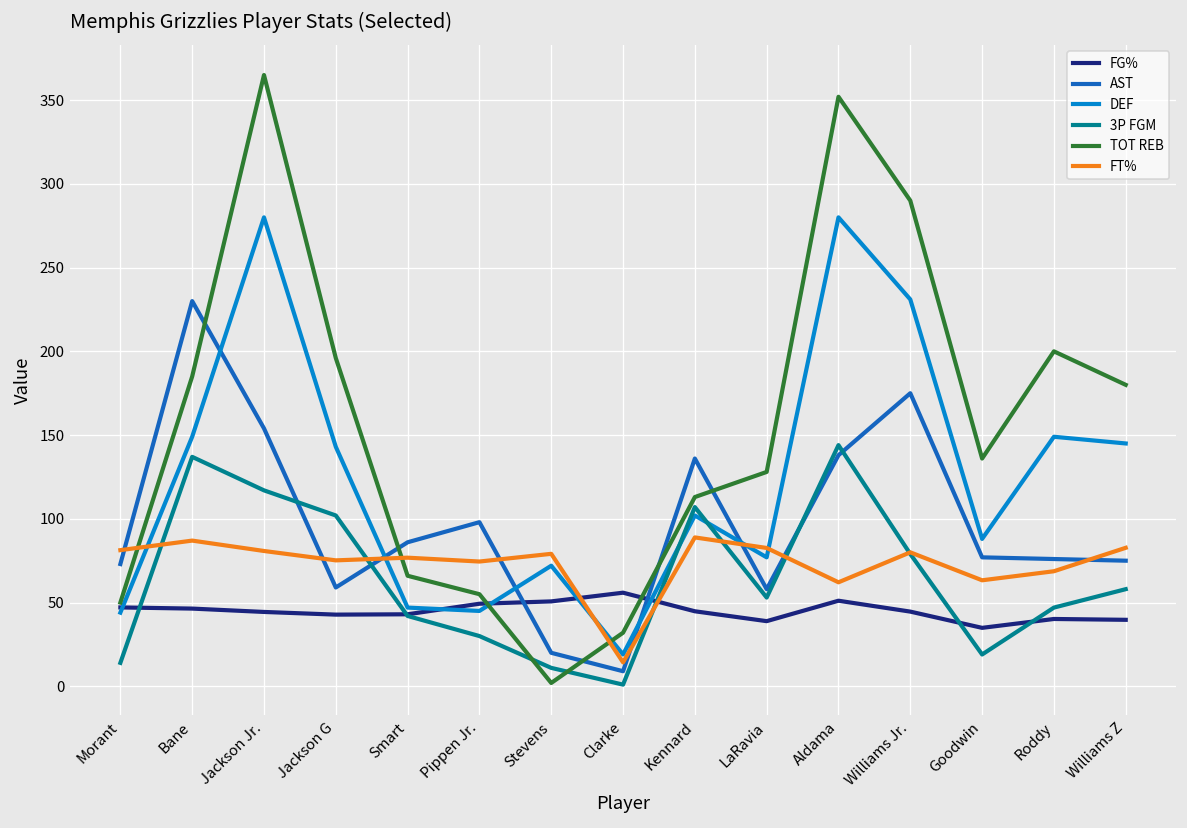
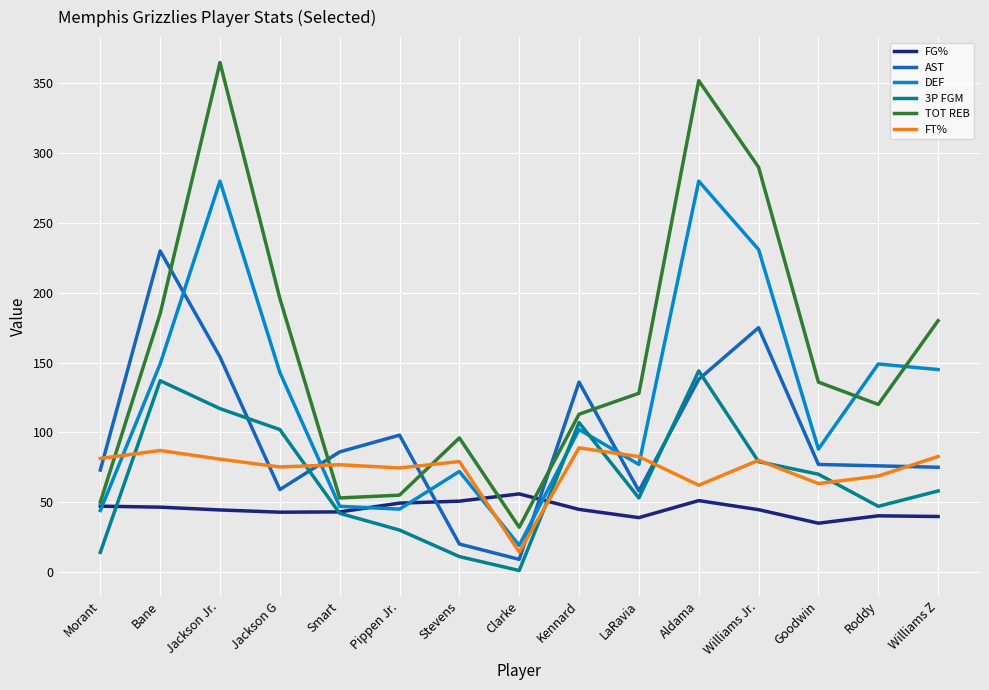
  {
    "FG%": {
      "Morant": 47,
      "Bane": 46,
      "Jackson Jr.": 44,
      "Jackson G": 43,
      "Pippen Jr.": 49,
      "Stevens": 51,
      "Clarke": 56,
      "Kennard": 45,
      "LaRavia": 39,
      "Aldama": 51,
      "Williams Jr.": 45,
      "Goodwin": 35,
      "Roddy": 40,
      "Williams Z": 40
    },
    "3P FGM": {
      "Morant": 14,
      "Bane": 137,
      "Jackson Jr.": 117,
      "Jackson G": 102,
      "Pippen Jr.": 30,
      "Stevens": 11,
      "Clarke": 1,
      "Kennard": 107,
      "LaRavia": 53,
      "Aldama": 144,
-     "Goodwin": 19,
+     "Goodwin": 70,
      "Roddy": 47,
      "Williams Z": 58
    },
    "TOT REB": {
      "Morant": 50,
      "Bane": 185,
      "Jackson Jr.": 365,
      "Jackson G": 196,
-     "Smart": 66,
+     "Smart": 53,
      "Pippen Jr.": 55,
-     "Stevens": 2,
+     "Stevens": 96,
      "Clarke": 32,
      "Kennard": 113,
      "LaRavia": 128,
      "Aldama": 352,
      "Williams Jr.": 290,
      "Goodwin": 136,
-     "Roddy": 200,
+     "Roddy": 120,
      "Williams Z": 180
    },
    "FT%": {
      "Morant": 81,
      "Bane": 87,
      "Jackson Jr.": 81,
      "Jackson G": 75,
      "Smart": 77,
      "Pippen Jr.": 75,
      "Stevens": 79,
      "Clarke": 14,
      "Kennard": 89,
      "LaRavia": 83,
      "Aldama": 62,
      "Goodwin": 63,
      "Roddy": 69,
      "Williams Z": 83
    }
  }
